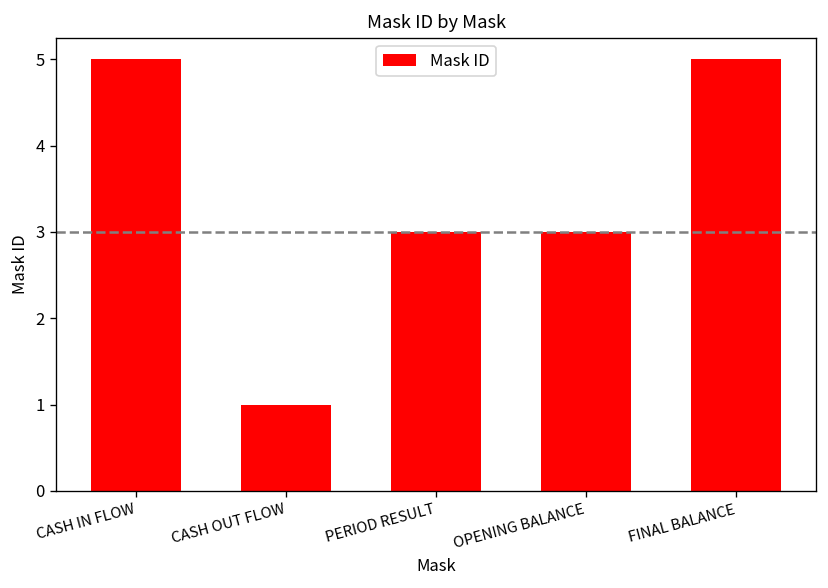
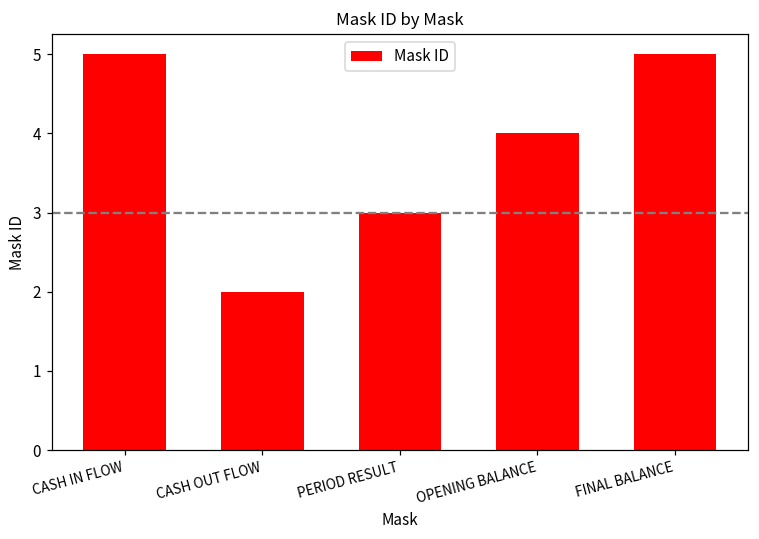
  {
    "CASH IN FLOW": 5,
-   "CASH OUT FLOW": 1,
+   "CASH OUT FLOW": 2,
    "PERIOD RESULT": 3,
-   "OPENING BALANCE": 3,
+   "OPENING BALANCE": 4,
    "FINAL BALANCE": 5
  }
